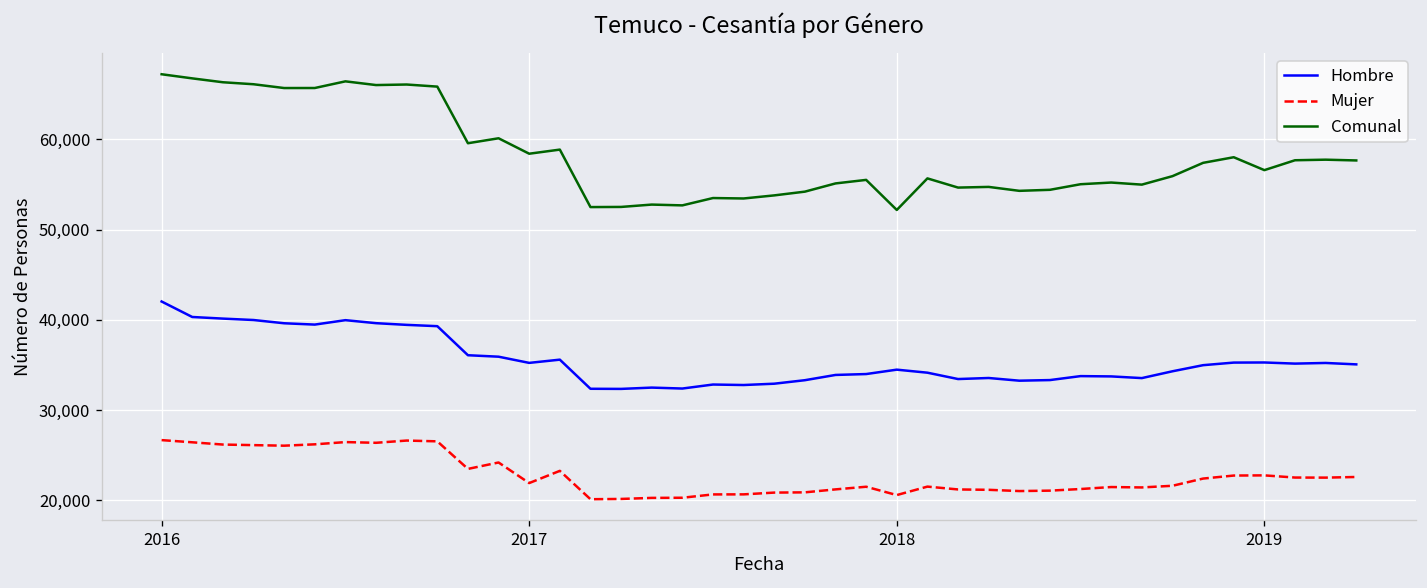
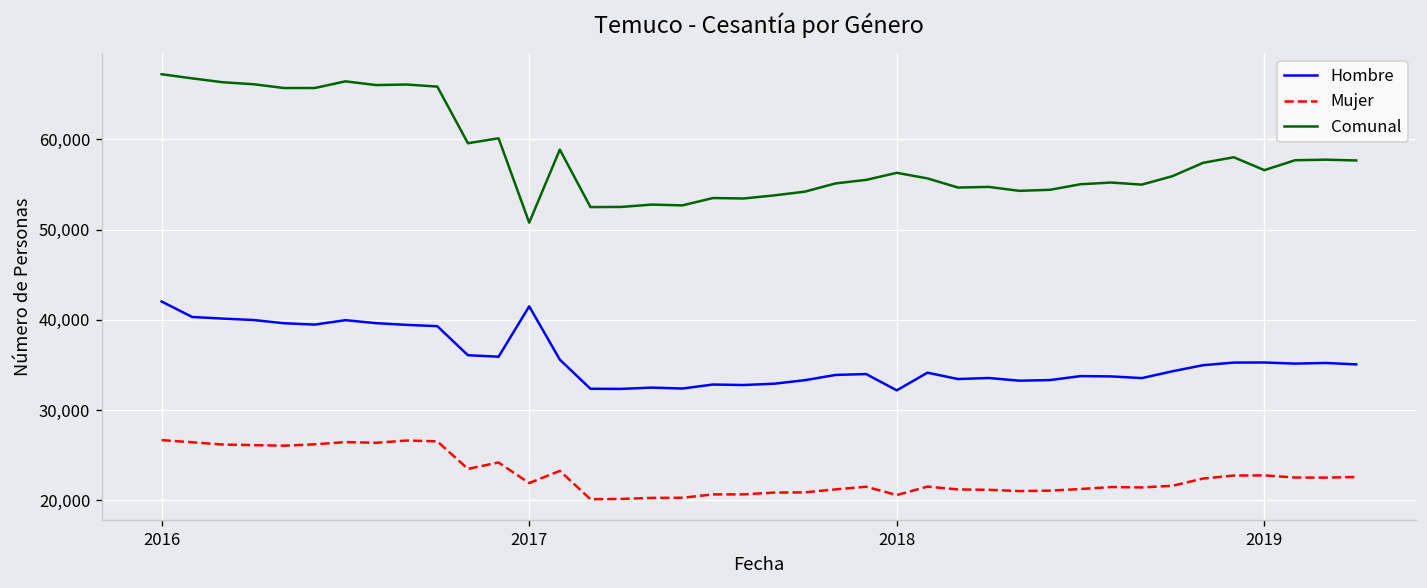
  {
    "Hombre": {
      "2016": "42,000",
-     "2017": "35,000",
-     "2018": "34,000",
+     "2017": "41,000",
+     "2018": "32,000",
      "2019": "35,000"
    },
    "Mujer": {
      "2016": "27,000",
      "2017": "22,000",
      "2018": "21,000",
      "2019": "23,000"
    },
    "Comunal": {
      "2016": "67,000",
-     "2017": "58,000",
-     "2018": "52,000",
+     "2017": "51,000",
+     "2018": "56,000",
      "2019": "57,000"
    }
  }
